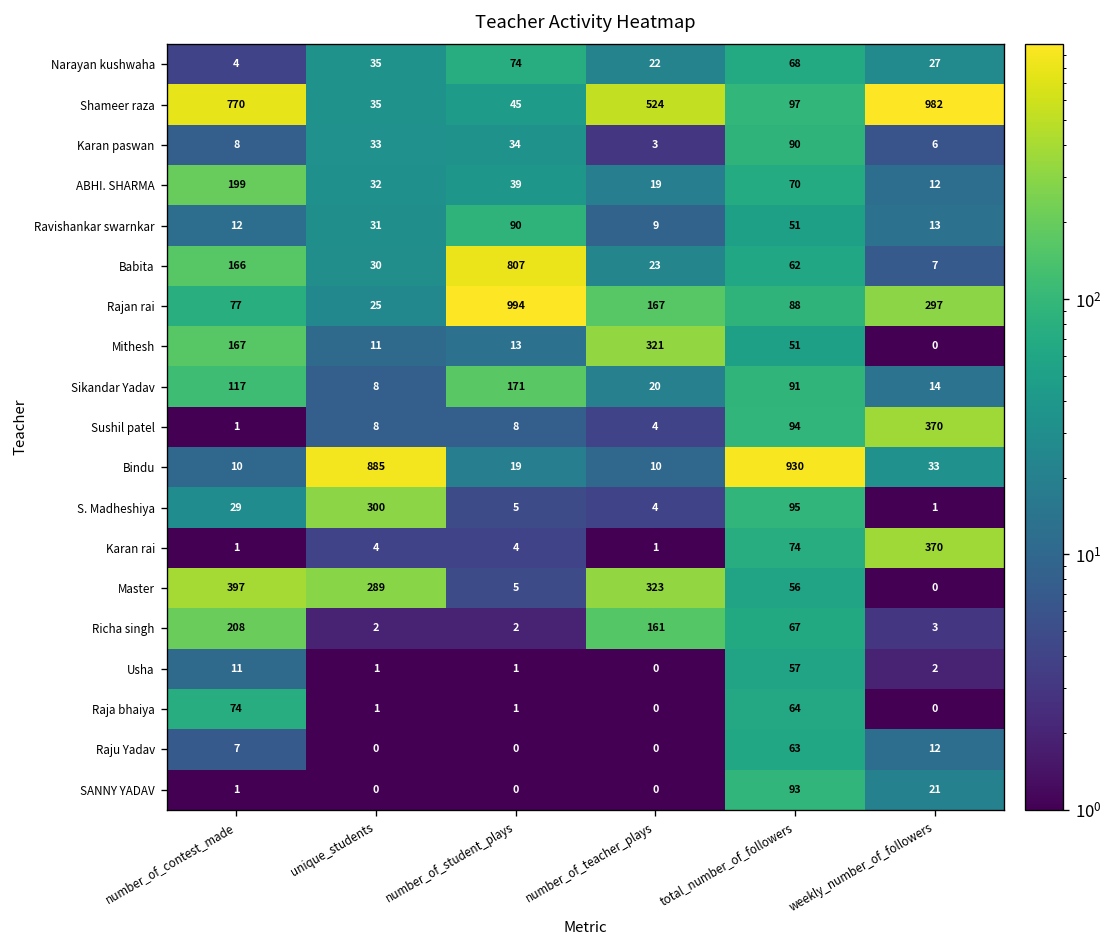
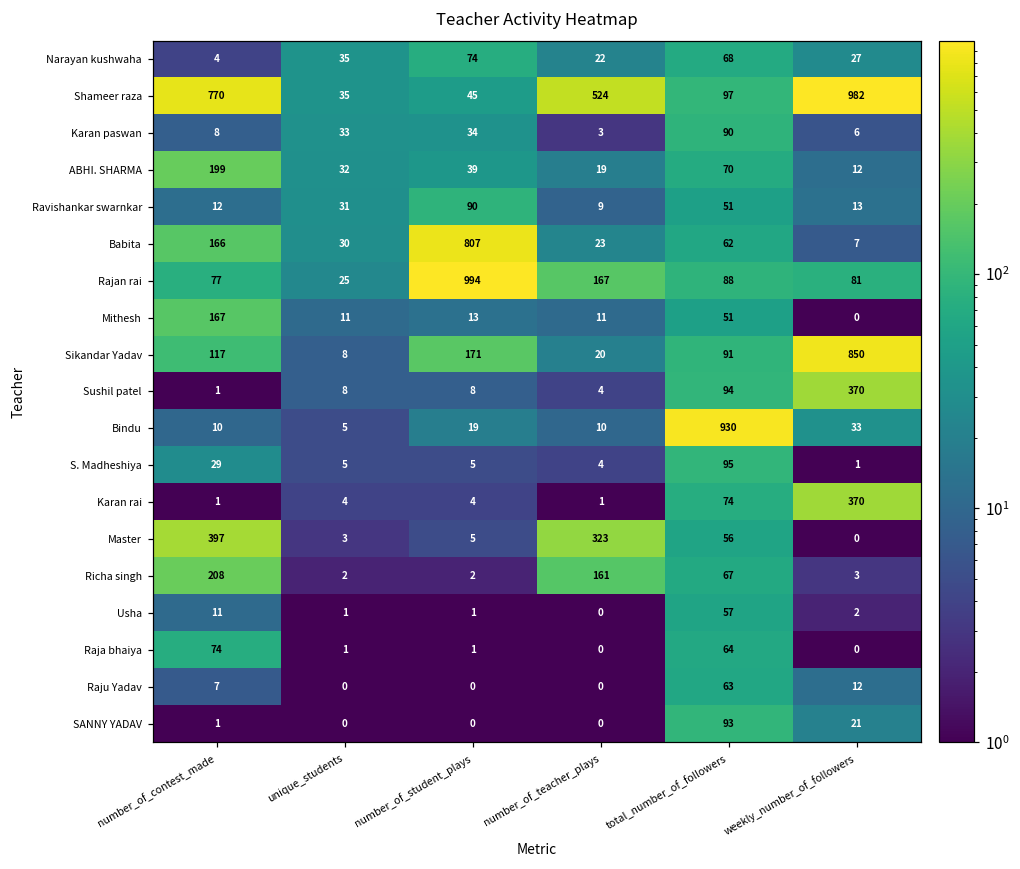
  {
    "Narayan kushwaha": {
      "number_of_contest_made": 4,
      "unique_students": 35,
      "number_of_student_plays": 74,
      "number_of_teacher_plays": 22,
      "total_number_of_followers": 68,
      "weekly_number_of_followers": 27
    },
    "Shameer raza": {
      "number_of_contest_made": 770,
      "unique_students": 35,
      "number_of_student_plays": 45,
      "number_of_teacher_plays": 524,
      "total_number_of_followers": 97,
      "weekly_number_of_followers": 982
    },
    "Karan paswan": {
      "number_of_contest_made": 8,
      "unique_students": 33,
      "number_of_student_plays": 34,
      "number_of_teacher_plays": 3,
      "total_number_of_followers": 90,
      "weekly_number_of_followers": 6
    },
    "ABHI. SHARMA": {
      "number_of_contest_made": 199,
      "unique_students": 32,
      "number_of_student_plays": 39,
      "number_of_teacher_plays": 19,
      "total_number_of_followers": 70,
      "weekly_number_of_followers": 12
    },
    "Ravishankar swarnkar": {
      "number_of_contest_made": 12,
      "unique_students": 31,
      "number_of_student_plays": 90,
      "number_of_teacher_plays": 9,
      "total_number_of_followers": 51,
      "weekly_number_of_followers": 13
    },
    "Babita": {
      "number_of_contest_made": 166,
      "unique_students": 30,
      "number_of_student_plays": 807,
      "number_of_teacher_plays": 23,
      "total_number_of_followers": 62,
      "weekly_number_of_followers": 7
    },
    "Rajan rai": {
      "number_of_contest_made": 77,
      "unique_students": 25,
      "number_of_student_plays": 994,
      "number_of_teacher_plays": 167,
      "total_number_of_followers": 88,
-     "weekly_number_of_followers": 297
+     "weekly_number_of_followers": 81
    },
    "Mithesh": {
      "number_of_contest_made": 167,
      "unique_students": 11,
      "number_of_student_plays": 13,
-     "number_of_teacher_plays": 321,
+     "number_of_teacher_plays": 11,
      "total_number_of_followers": 51,
      "weekly_number_of_followers": 0
    },
    "Sikandar Yadav": {
      "number_of_contest_made": 117,
      "unique_students": 8,
      "number_of_student_plays": 171,
      "number_of_teacher_plays": 20,
      "total_number_of_followers": 91,
-     "weekly_number_of_followers": 14
+     "weekly_number_of_followers": 850
    },
    "Sushil patel": {
      "number_of_contest_made": 1,
      "unique_students": 8,
      "number_of_student_plays": 8,
      "number_of_teacher_plays": 4,
      "total_number_of_followers": 94,
      "weekly_number_of_followers": 370
    },
    "Bindu": {
      "number_of_contest_made": 10,
-     "unique_students": 885,
+     "unique_students": 5,
      "number_of_student_plays": 19,
      "number_of_teacher_plays": 10,
      "total_number_of_followers": 930,
      "weekly_number_of_followers": 33
    },
    "S. Madheshiya": {
      "number_of_contest_made": 29,
-     "unique_students": 300,
+     "unique_students": 5,
      "number_of_student_plays": 5,
      "number_of_teacher_plays": 4,
      "total_number_of_followers": 95,
      "weekly_number_of_followers": 1
    },
    "Karan rai": {
      "number_of_contest_made": 1,
      "unique_students": 4,
      "number_of_student_plays": 4,
      "number_of_teacher_plays": 1,
      "total_number_of_followers": 74,
      "weekly_number_of_followers": 370
    },
    "Master": {
      "number_of_contest_made": 397,
-     "unique_students": 289,
+     "unique_students": 3,
      "number_of_student_plays": 5,
      "number_of_teacher_plays": 323,
      "total_number_of_followers": 56,
      "weekly_number_of_followers": 0
    },
    "Richa singh": {
      "number_of_contest_made": 208,
      "unique_students": 2,
      "number_of_student_plays": 2,
      "number_of_teacher_plays": 161,
      "total_number_of_followers": 67,
      "weekly_number_of_followers": 3
    },
    "Usha": {
      "number_of_contest_made": 11,
      "unique_students": 1,
      "number_of_student_plays": 1,
      "number_of_teacher_plays": 0,
      "total_number_of_followers": 57,
      "weekly_number_of_followers": 2
    },
    "Raja bhaiya": {
      "number_of_contest_made": 74,
      "unique_students": 1,
      "number_of_student_plays": 1,
      "number_of_teacher_plays": 0,
      "total_number_of_followers": 64,
      "weekly_number_of_followers": 0
    },
    "Raju Yadav": {
      "number_of_contest_made": 7,
      "unique_students": 0,
      "number_of_student_plays": 0,
      "number_of_teacher_plays": 0,
      "total_number_of_followers": 63,
      "weekly_number_of_followers": 12
    },
    "SANNY YADAV": {
      "number_of_contest_made": 1,
      "unique_students": 0,
      "number_of_student_plays": 0,
      "number_of_teacher_plays": 0,
      "total_number_of_followers": 93,
      "weekly_number_of_followers": 21
    }
  }
